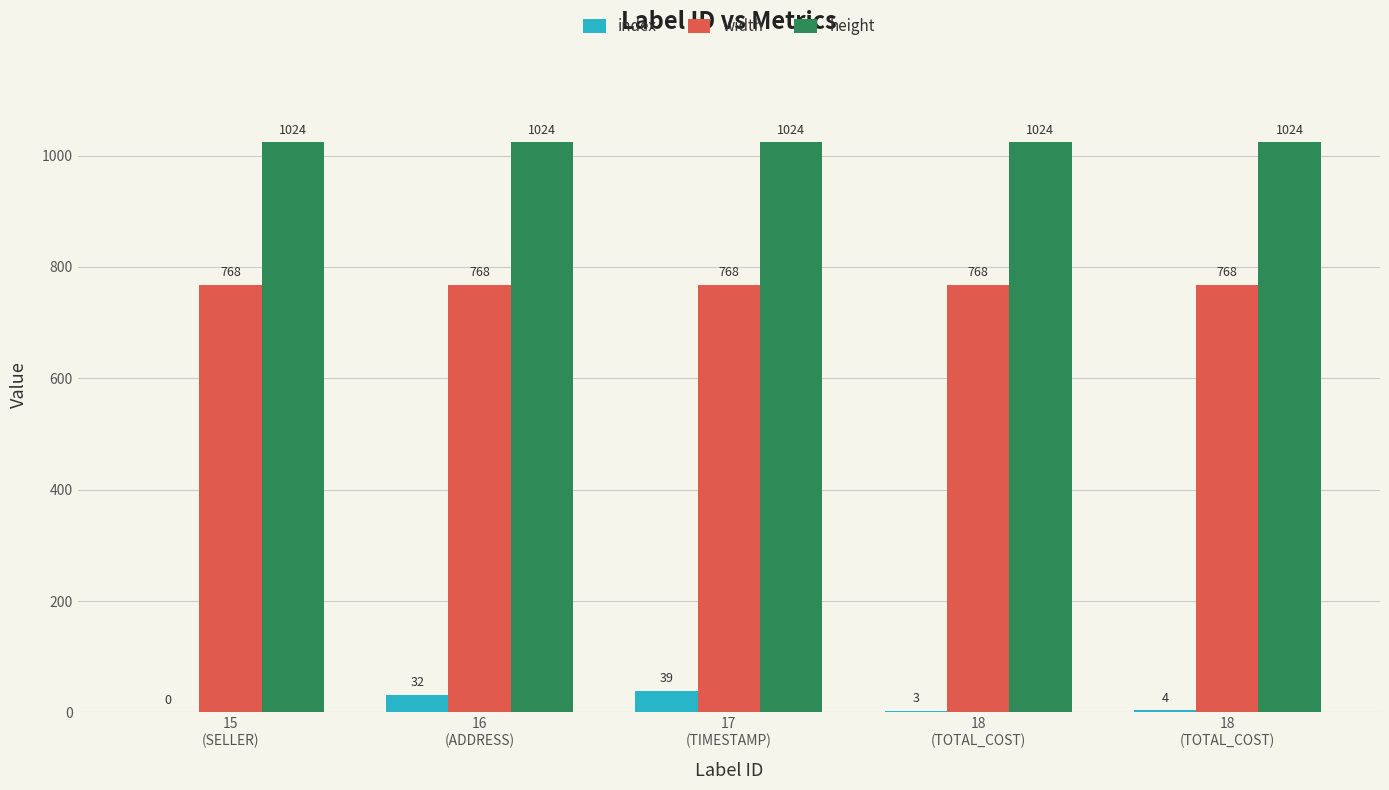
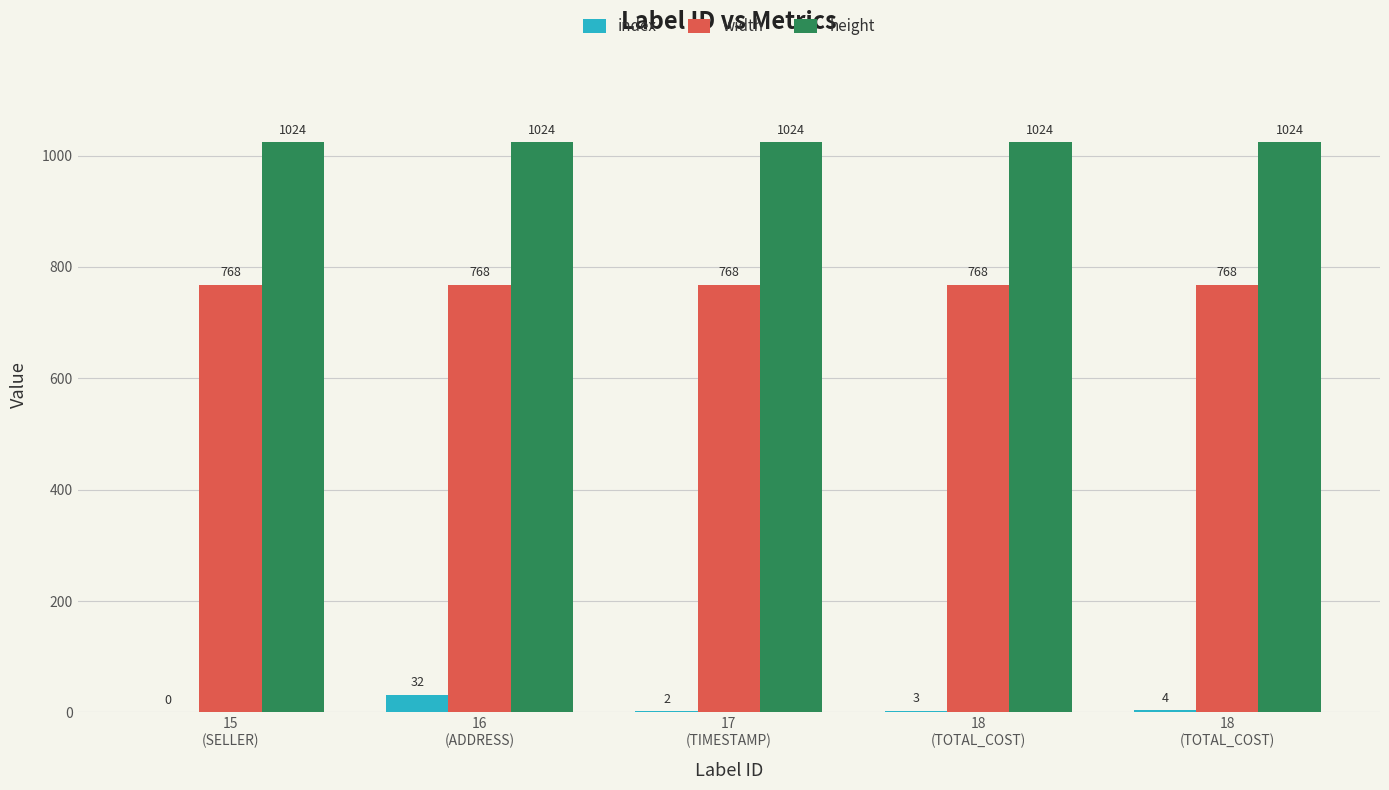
  {
    "index": {
      "15 (SELLER)": 0,
      "16 (ADDRESS)": 32,
-     "17 (TIMESTAMP)": 39
+     "17 (TIMESTAMP)": 2
    },
    "width": {
      "15 (SELLER)": 768,
      "16 (ADDRESS)": 768,
      "17 (TIMESTAMP)": 768
    },
    "height": {
      "15 (SELLER)": 1024,
      "16 (ADDRESS)": 1024,
      "17 (TIMESTAMP)": 1024
    }
  }
